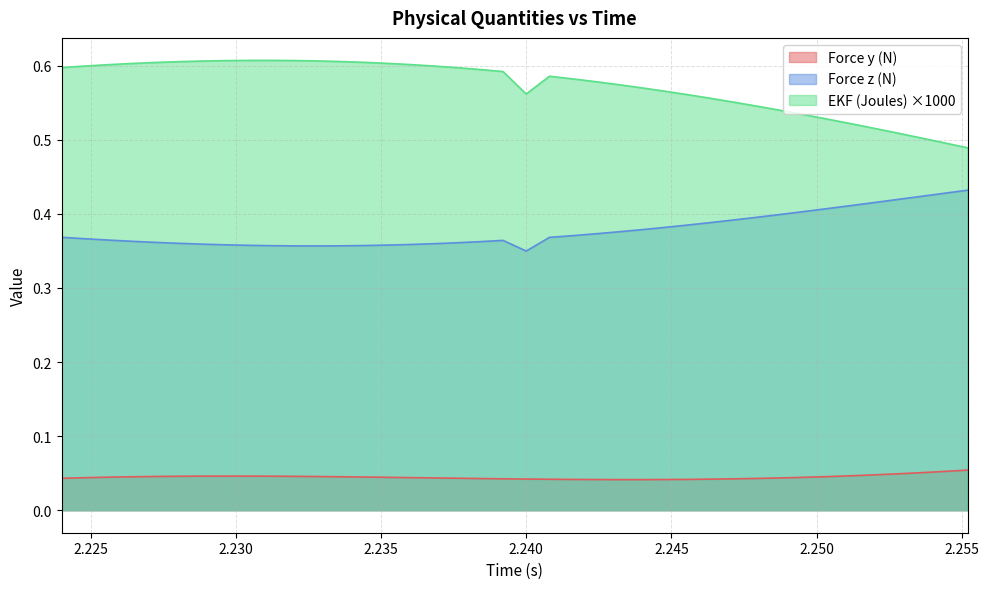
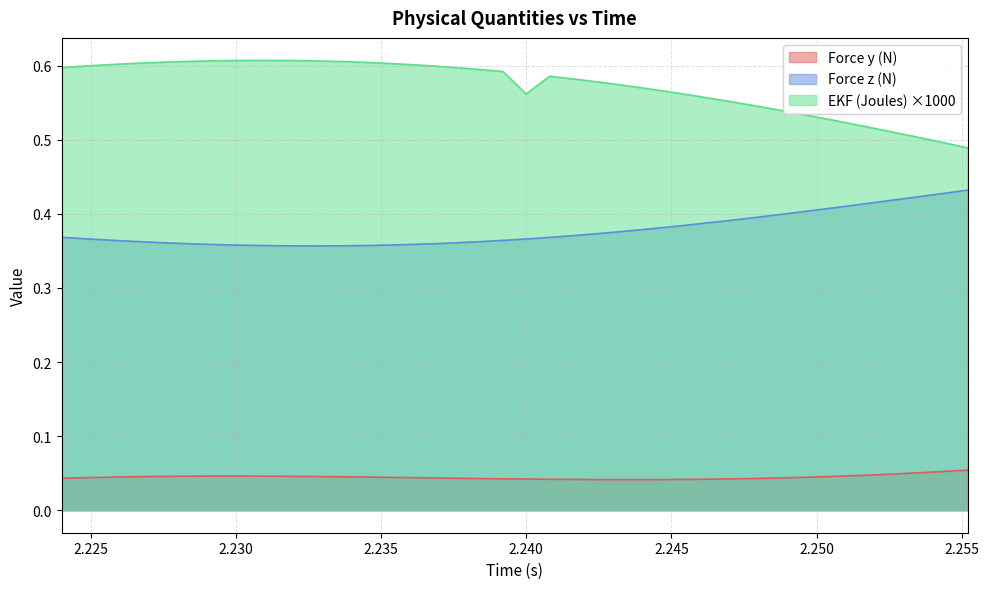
  {
    "Force y (N)": {
      "2.240": 0.04
    },
    "Force z (N)": {
-     "2.240": 0.35
+     "2.240": 0.37
    },
    "EKF (Joules) ×1000": {
      "2.240": 0.56
    }
  }
